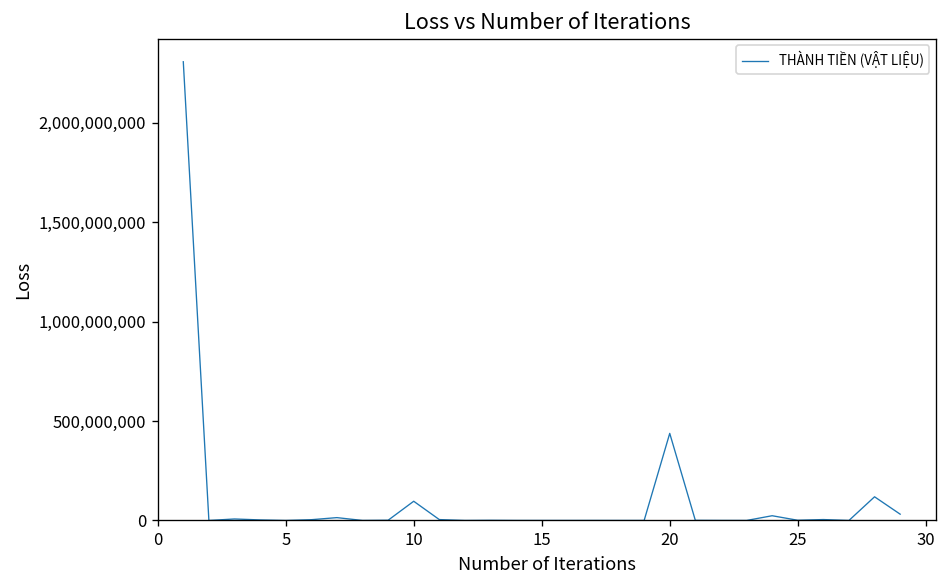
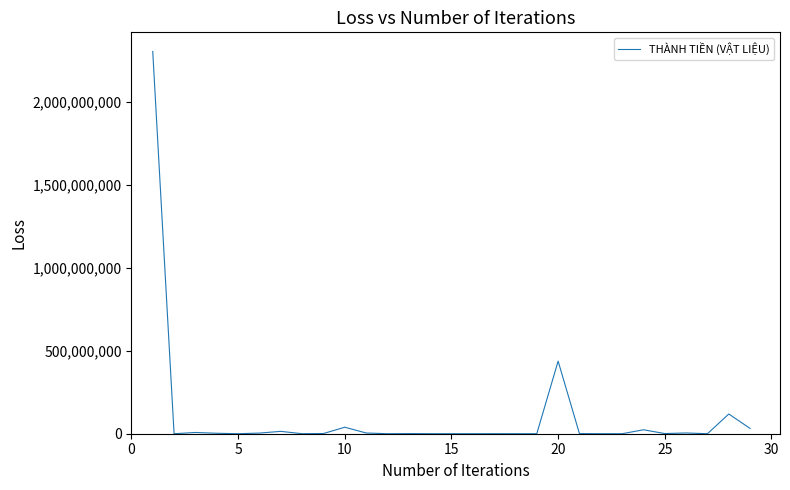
  {
    "5": "0",
-   "10": "100,000,000",
+   "10": "40,000,000",
    "15": "0",
    "20": "440,000,000",
    "25": "0"
  }
